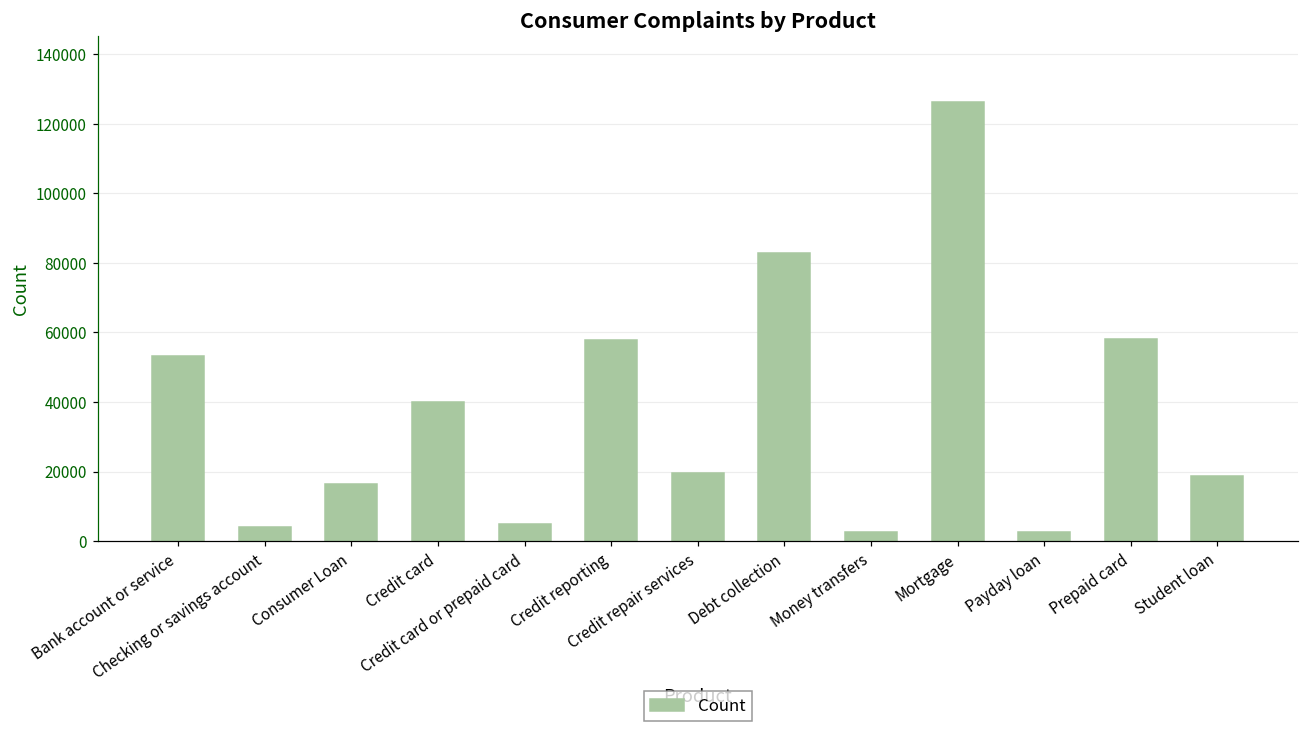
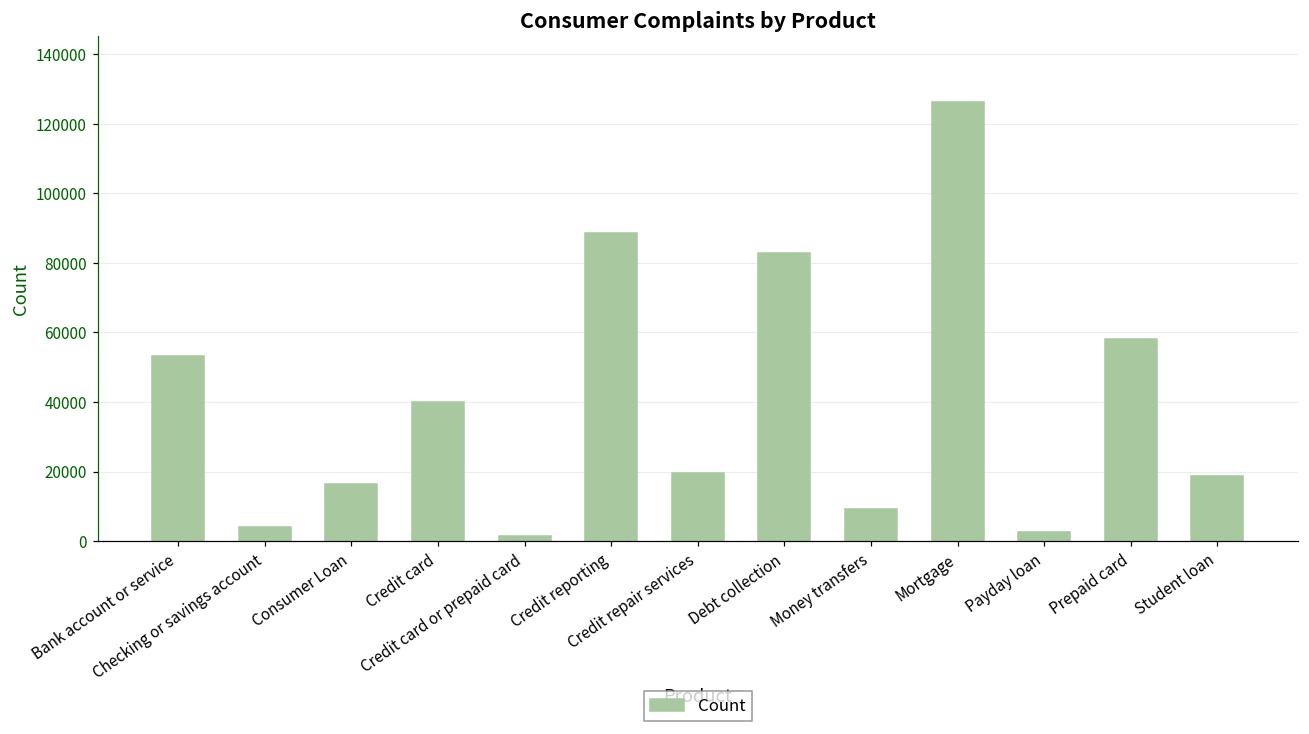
  {
    "Bank account or service": 53000,
    "Checking or savings account": 4000,
    "Consumer Loan": 16000,
    "Credit card": 40000,
-   "Credit card or prepaid card": 5000,
-   "Credit reporting": 58000,
+   "Credit card or prepaid card": 1000,
+   "Credit reporting": 89000,
    "Credit repair services": 19000,
    "Debt collection": 83000,
-   "Money transfers": 3000,
+   "Money transfers": 9000,
    "Mortgage": 126000,
    "Payday loan": 3000,
    "Prepaid card": 58000,
    "Student loan": 19000
  }
